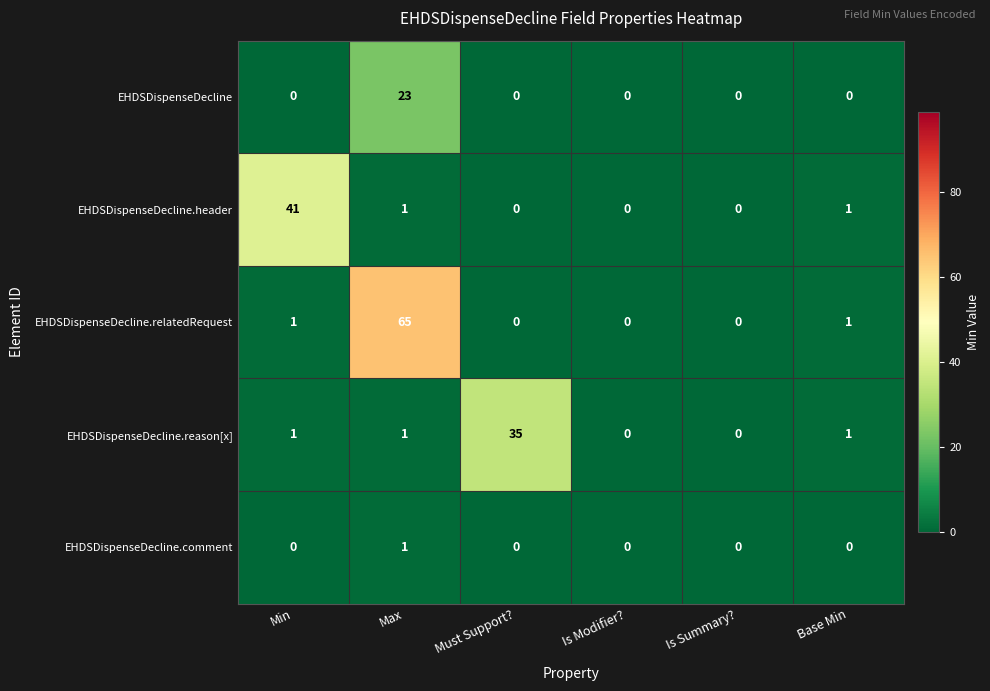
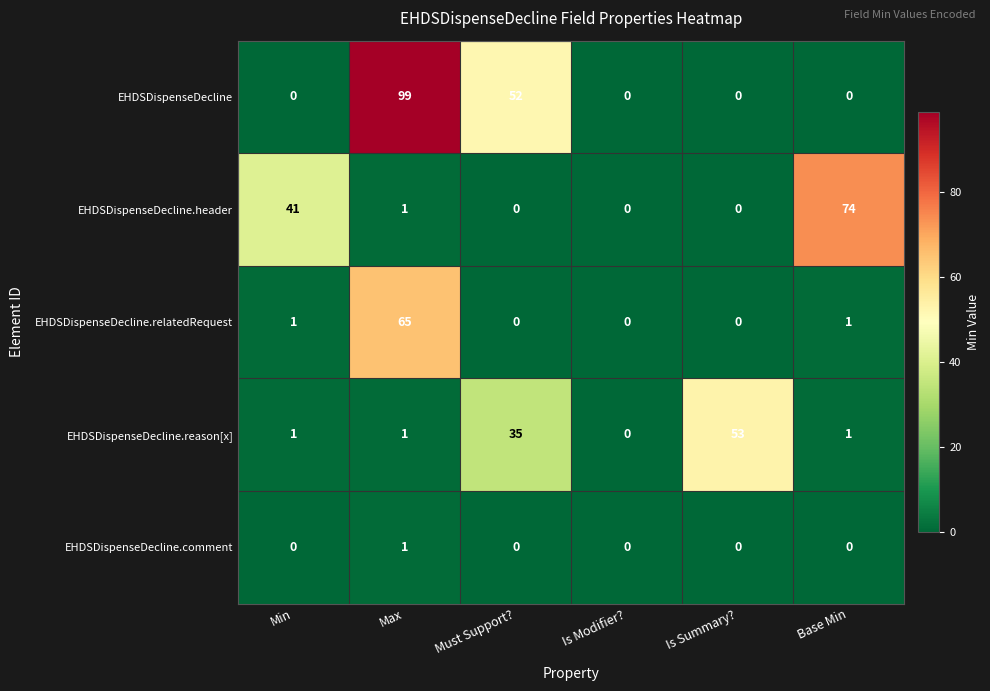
  {
    "EHDSDispenseDecline": {
      "Min": 0,
-     "Max": 23,
-     "Must Support?": 0,
+     "Max": 99,
+     "Must Support?": 52,
      "Is Modifier?": 0,
      "Is Summary?": 0,
      "Base Min": 0
    },
    "EHDSDispenseDecline.header": {
      "Min": 41,
      "Max": 1,
      "Must Support?": 0,
      "Is Modifier?": 0,
      "Is Summary?": 0,
-     "Base Min": 1
+     "Base Min": 74
    },
    "EHDSDispenseDecline.relatedRequest": {
      "Min": 1,
      "Max": 65,
      "Must Support?": 0,
      "Is Modifier?": 0,
      "Is Summary?": 0,
      "Base Min": 1
    },
    "EHDSDispenseDecline.reason[x]": {
      "Min": 1,
      "Max": 1,
      "Must Support?": 35,
      "Is Modifier?": 0,
-     "Is Summary?": 0,
+     "Is Summary?": 53,
      "Base Min": 1
    },
    "EHDSDispenseDecline.comment": {
      "Min": 0,
      "Max": 1,
      "Must Support?": 0,
      "Is Modifier?": 0,
      "Is Summary?": 0,
      "Base Min": 0
    }
  }
